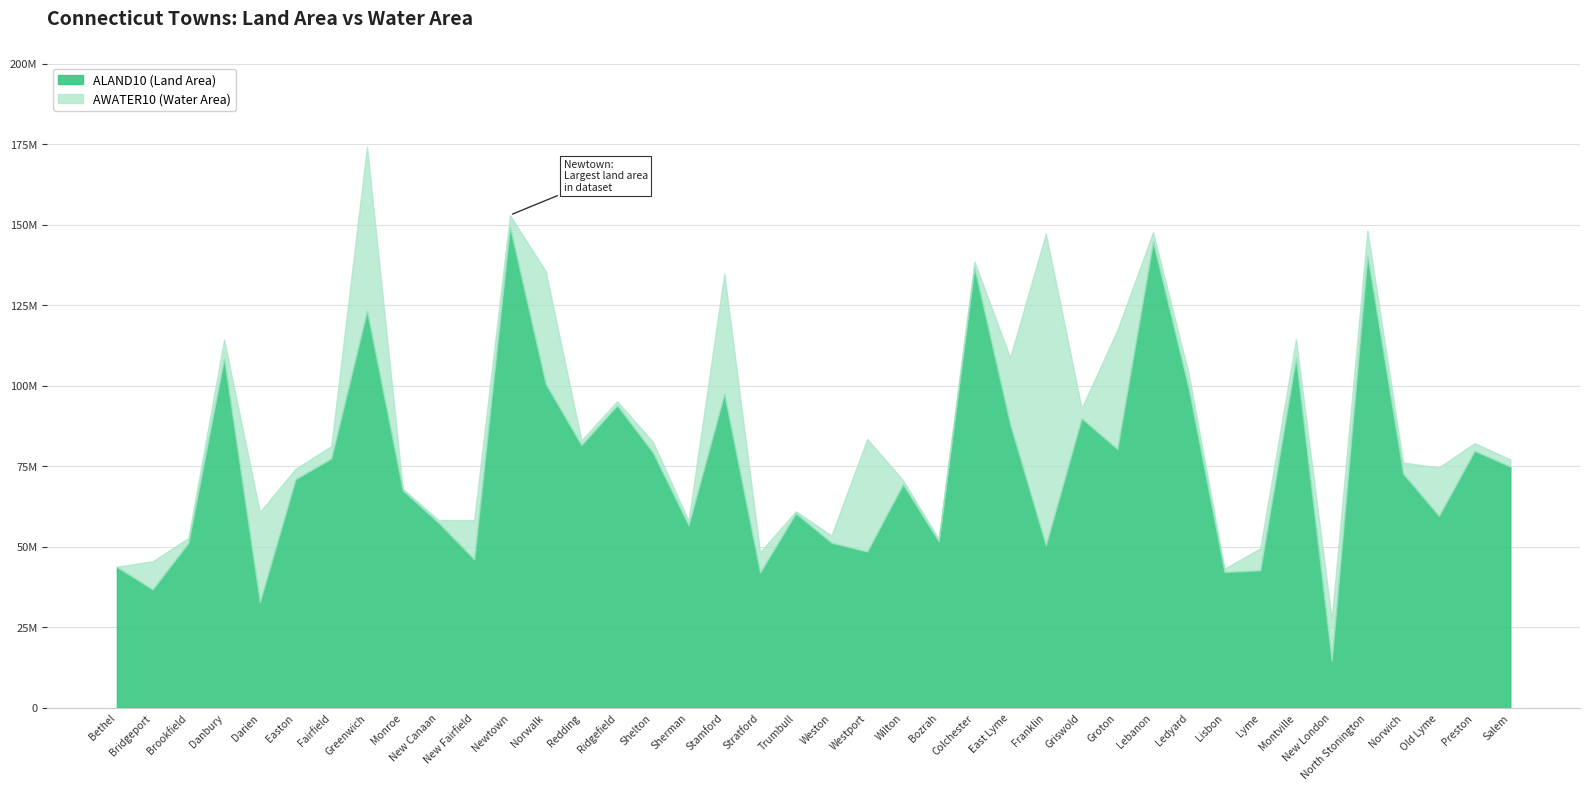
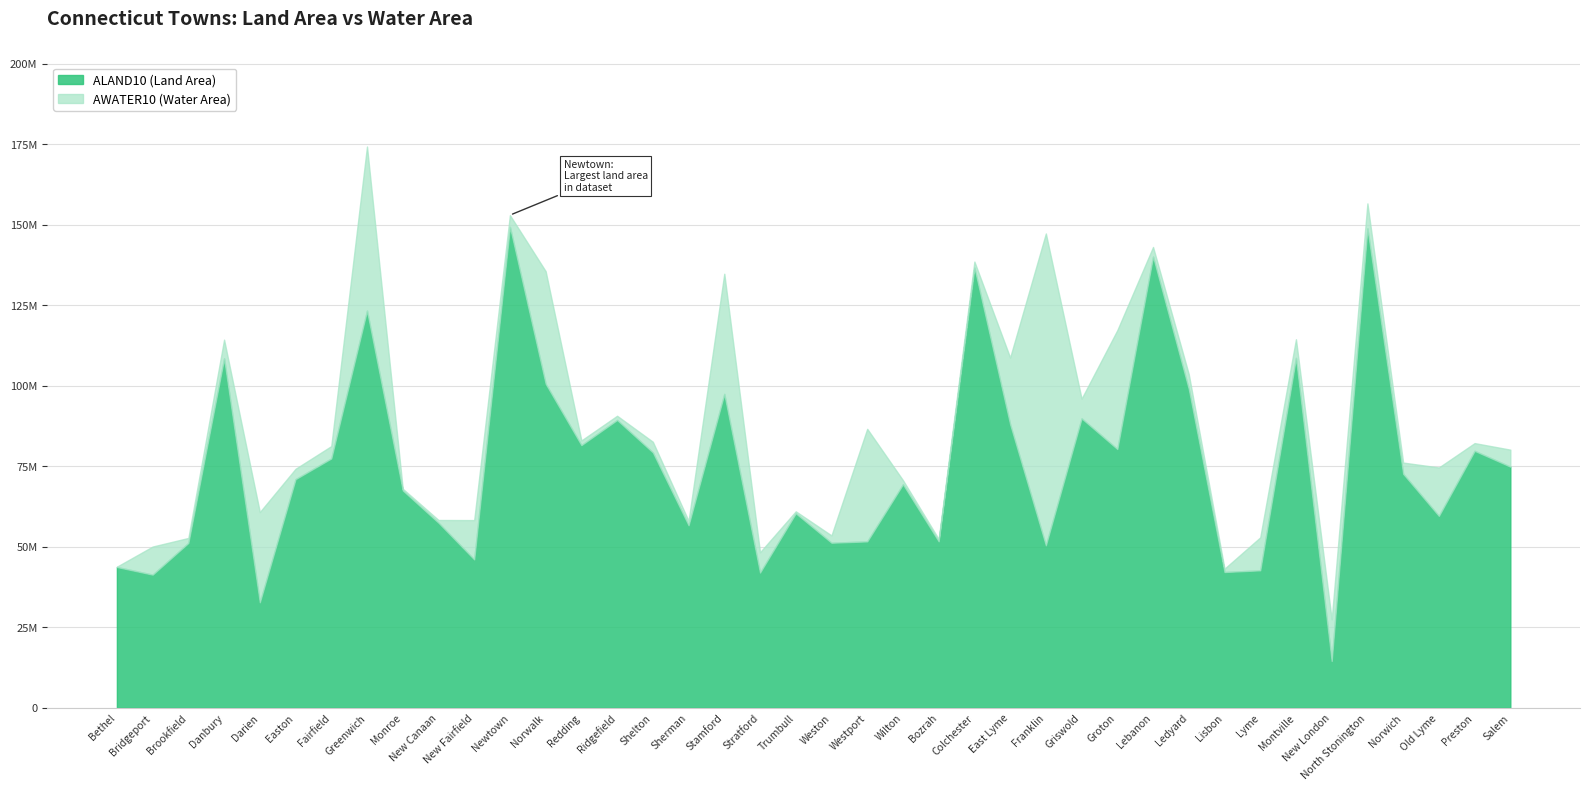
  {
    "ALAND10 (Land Area)": {
-     "Bridgeport": 37000000,
+     "Bridgeport": 41000000,
      "Brookfield": 51000000,
      "Danbury": 108000000,
      "Darien": 33000000,
      "Easton": 71000000,
      "Fairfield": 77000000,
      "Greenwich": 123000000,
      "New Canaan": 57000000,
      "New Fairfield": 46000000,
      "Newtown": 149000000,
      "Norwalk": 101000000,
      "Redding": 82000000,
-     "Ridgefield": 94000000,
+     "Ridgefield": 89000000,
      "Shelton": 79000000,
      "Sherman": 57000000,
      "Stamford": 97000000,
      "Stratford": 42000000,
      "Weston": 51000000,
-     "Westport": 49000000,
+     "Westport": 52000000,
      "Wilton": 69000000,
      "Colchester": 137000000,
      "East Lyme": 88000000,
      "Franklin": 50000000,
      "Griswold": 90000000,
      "Groton": 80000000,
-     "Lebanon": 145000000,
+     "Lebanon": 140000000,
      "Ledyard": 99000000,
      "Lisbon": 42000000,
      "Lyme": 43000000,
      "Montville": 109000000,
      "New London": 15000000,
-     "North Stonington": 141000000,
+     "North Stonington": 149000000,
      "Norwich": 73000000,
      "Old Lyme": 60000000,
      "Preston": 80000000,
      "Salem": 75000000
    },
    "AWATER10 (Water Area)": {
      "Bridgeport": 9000000,
      "Brookfield": 2000000,
      "Danbury": 6000000,
      "Darien": 28000000,
      "Easton": 3000000,
      "Fairfield": 4000000,
      "Greenwich": 51000000,
      "New Canaan": 1000000,
      "New Fairfield": 12000000,
      "Newtown": 4000000,
      "Norwalk": 35000000,
      "Redding": 1000000,
      "Ridgefield": 1000000,
      "Shelton": 3000000,
      "Sherman": 1000000,
      "Stamford": 37000000,
      "Stratford": 6000000,
      "Weston": 2000000,
      "Westport": 35000000,
      "Wilton": 1000000,
      "Colchester": 2000000,
      "East Lyme": 21000000,
      "Franklin": 97000000,
-     "Griswold": 3000000,
+     "Griswold": 6000000,
      "Groton": 37000000,
      "Lebanon": 3000000,
      "Ledyard": 5000000,
      "Lisbon": 1000000,
-     "Lyme": 7000000,
+     "Lyme": 10000000,
      "Montville": 6000000,
      "New London": 13000000,
      "North Stonington": 8000000,
      "Norwich": 3000000,
      "Old Lyme": 15000000,
      "Preston": 2000000,
-     "Salem": 2000000
+     "Salem": 5000000
    }
  }
